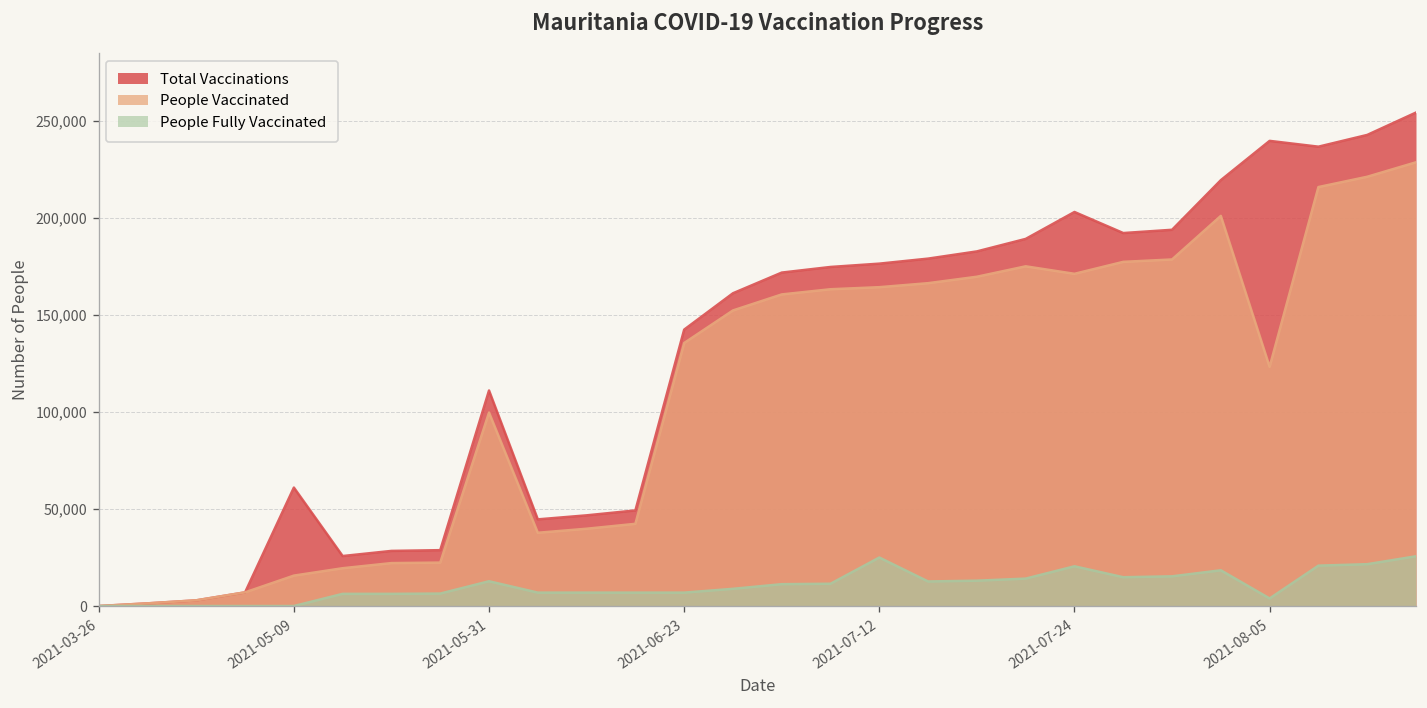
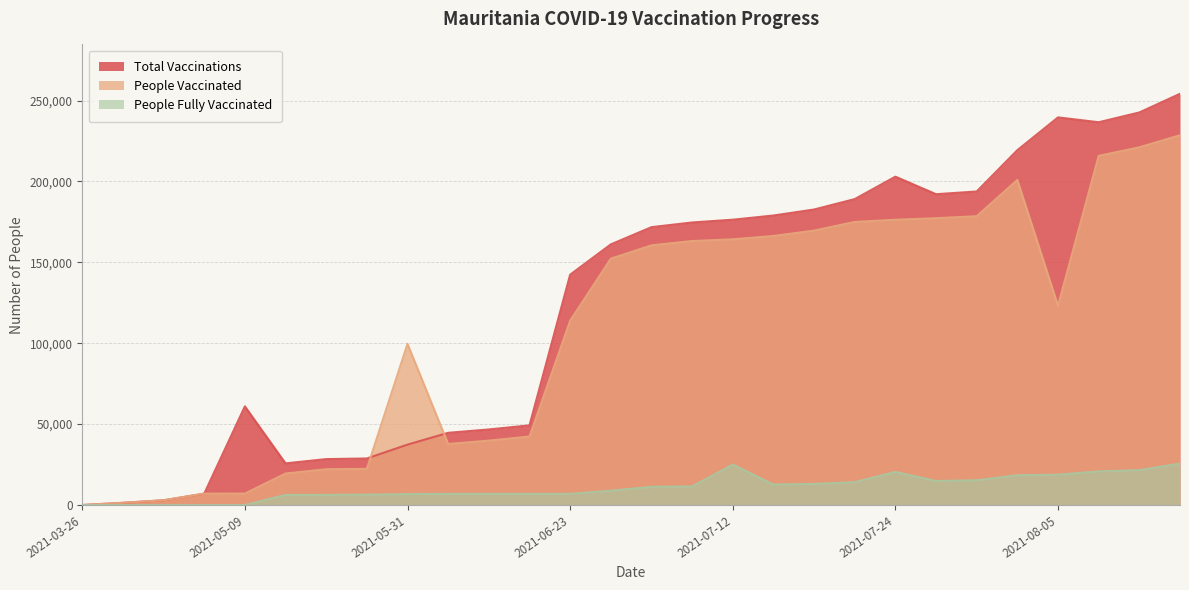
  {
    "Total Vaccinations": {
      "2021-05-09": "61,000",
-     "2021-05-31": "111,000",
+     "2021-05-31": "37,000",
      "2021-06-23": "142,000",
      "2021-07-12": "176,000",
      "2021-07-24": "203,000",
      "2021-08-05": "240,000"
    },
    "People Vaccinated": {
-     "2021-05-09": "16,000",
+     "2021-05-09": "7,000",
      "2021-05-31": "100,000",
-     "2021-06-23": "135,000",
+     "2021-06-23": "114,000",
      "2021-07-12": "164,000",
-     "2021-07-24": "171,000",
+     "2021-07-24": "176,000",
      "2021-08-05": "123,000"
    },
    "People Fully Vaccinated": {
      "2021-05-09": "0",
-     "2021-05-31": "13,000",
+     "2021-05-31": "7,000",
      "2021-06-23": "7,000",
      "2021-07-12": "25,000",
      "2021-07-24": "20,000",
-     "2021-08-05": "4,000"
+     "2021-08-05": "19,000"
    }
  }
